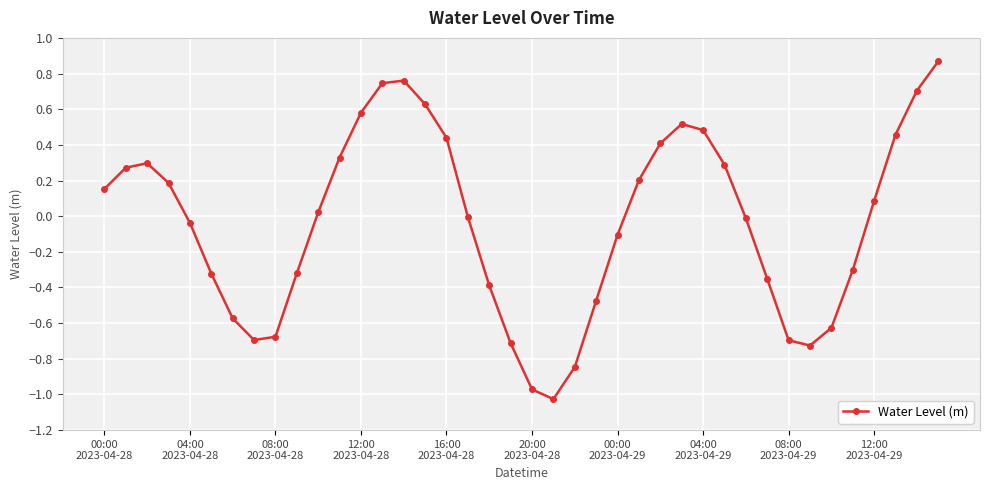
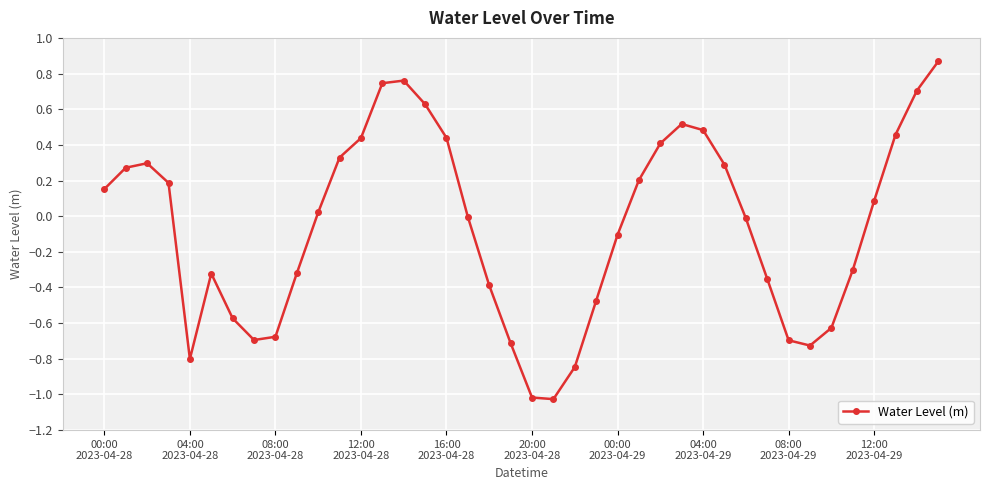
  {
    "00:00 2023-04-28": 0.15,
-   "04:00 2023-04-28": -0.04,
+   "04:00 2023-04-28": -0.80,
    "08:00 2023-04-28": -0.68,
-   "12:00 2023-04-28": 0.58,
+   "12:00 2023-04-28": 0.44,
    "16:00 2023-04-28": 0.44,
-   "20:00 2023-04-28": -0.97,
+   "20:00 2023-04-28": -1.02,
    "00:00 2023-04-29": -0.10,
    "04:00 2023-04-29": 0.48,
    "08:00 2023-04-29": -0.70,
    "12:00 2023-04-29": 0.09
  }
